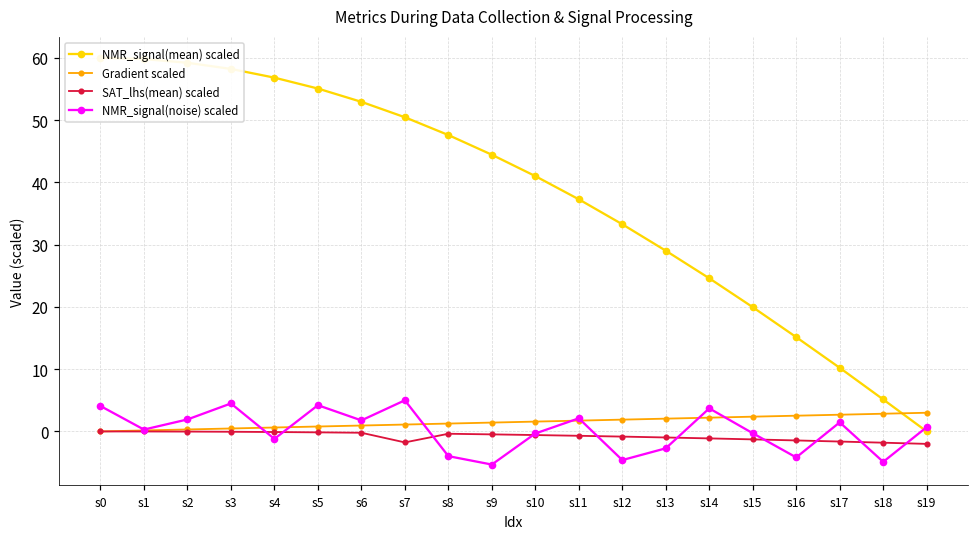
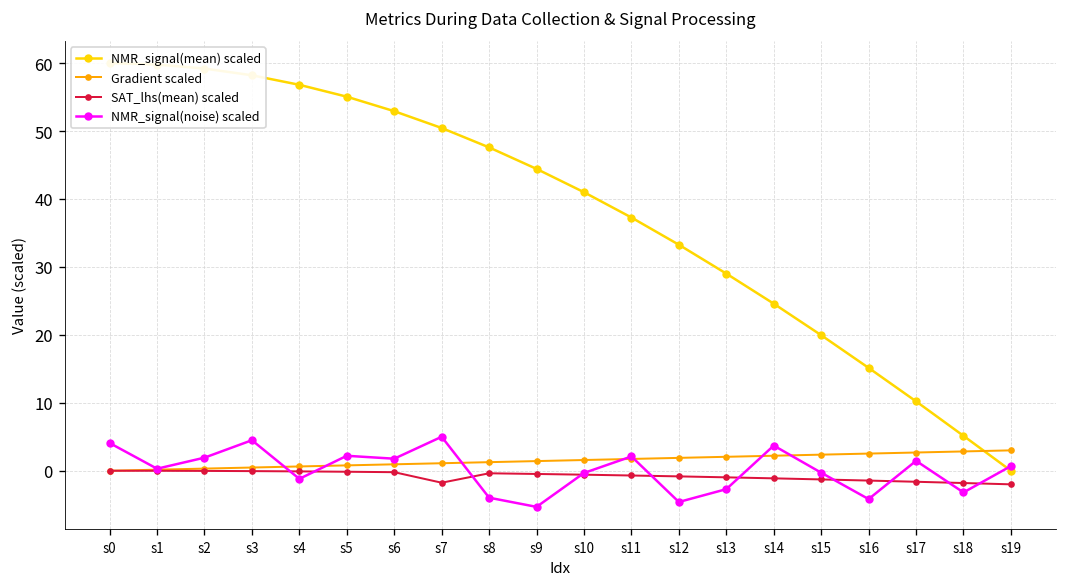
  {
    "SAT_lhs(mean) scaled": {
      "s3": 0,
      "s4": 0,
      "s5": 0,
      "s6": 0,
      "s7": -2,
      "s8": 0,
      "s9": 0,
      "s11": -1,
      "s12": -1,
      "s13": -1,
      "s14": -1,
      "s15": -1,
      "s16": -1,
      "s17": -2,
      "s18": -2,
      "s19": -2
    },
    "NMR_signal(noise) scaled": {
      "s0": 4,
      "s2": 2,
      "s3": 4,
      "s4": -1,
-     "s5": 4,
+     "s5": 2,
      "s6": 2,
      "s7": 5,
      "s8": -4,
      "s9": -5,
      "s12": -5,
      "s13": -3,
      "s14": 4,
      "s15": 0,
      "s16": -4,
      "s17": 1,
-     "s18": -5,
+     "s18": -3,
      "s19": 1
    }
  }
